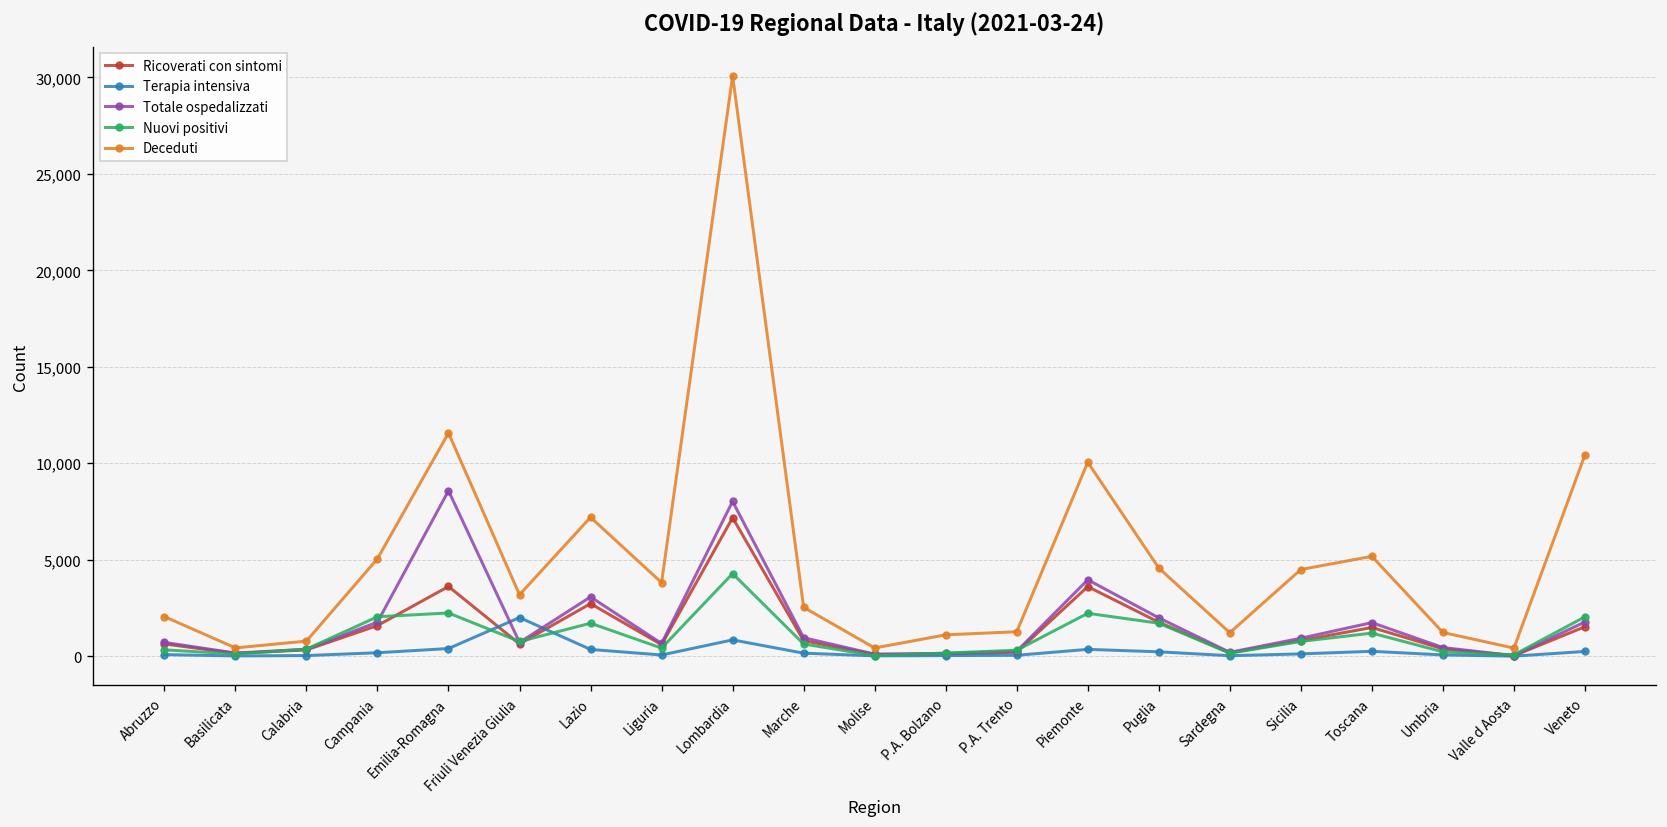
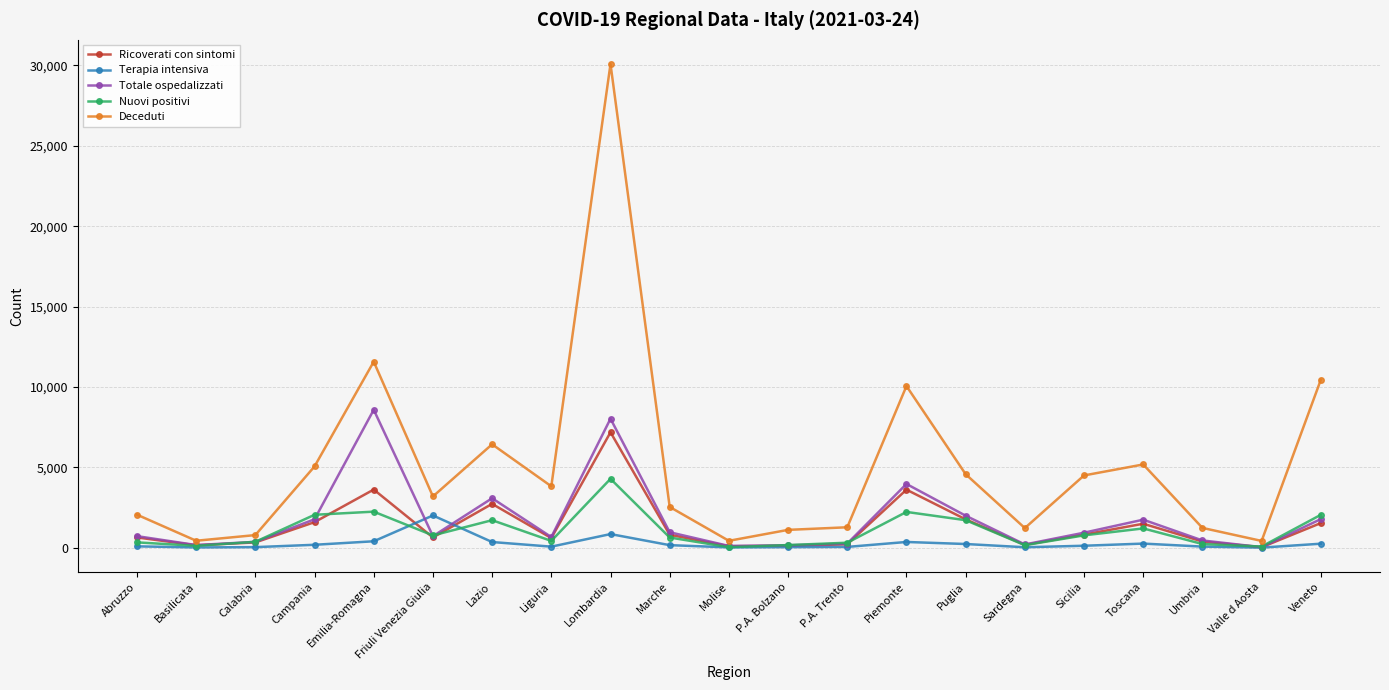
  {
    "Ricoverati con sintomi": {
      "Campania": "1,600",
      "Emilia-Romagna": "3,600",
      "Lazio": "2,700",
      "Lombardia": "7,200",
      "Marche": "800",
      "Piemonte": "3,600",
      "Toscana": "1,500",
      "Veneto": "1,500"
    },
    "Terapia intensiva": {
      "Abruzzo": "100",
      "Calabria": "0",
      "Campania": "200",
      "Emilia-Romagna": "400",
      "Friuli Venezia Giulia": "2,000",
      "Lazio": "400",
      "Liguria": "100",
      "Lombardia": "800",
      "Marche": "200",
      "P.A. Trento": "0",
      "Piemonte": "400",
      "Puglia": "200",
      "Sicilia": "100",
      "Toscana": "300",
      "Umbria": "100",
      "Veneto": "200"
    },
    "Totale ospedalizzati": {
      "Campania": "1,800",
      "Emilia-Romagna": "8,600",
      "Lazio": "3,100",
      "Lombardia": "8,000",
      "Marche": "1,000",
      "Piemonte": "4,000",
      "Puglia": "2,000",
      "Toscana": "1,700",
      "Veneto": "1,800"
    },
    "Nuovi positivi": {
      "Abruzzo": "300",
      "Campania": "2,000",
      "Emilia-Romagna": "2,200",
      "Lazio": "1,700",
      "Liguria": "400",
      "Lombardia": "4,300",
      "Marche": "600",
      "Piemonte": "2,200",
      "Toscana": "1,200",
      "Veneto": "2,000"
    },
    "Deceduti": {
      "Abruzzo": "2,100",
      "Basilicata": "400",
      "Calabria": "800",
      "Campania": "5,100",
      "Emilia-Romagna": "11,600",
      "Friuli Venezia Giulia": "3,200",
-     "Lazio": "7,200",
+     "Lazio": "6,400",
      "Liguria": "3,800",
      "Lombardia": "30,100",
      "Marche": "2,500",
      "Molise": "400",
      "P.A. Bolzano": "1,100",
      "P.A. Trento": "1,300",
      "Piemonte": "10,100",
      "Puglia": "4,600",
      "Sardegna": "1,200",
      "Sicilia": "4,500",
      "Toscana": "5,200",
      "Umbria": "1,200",
      "Valle d Aosta": "400",
      "Veneto": "10,400"
    }
  }
